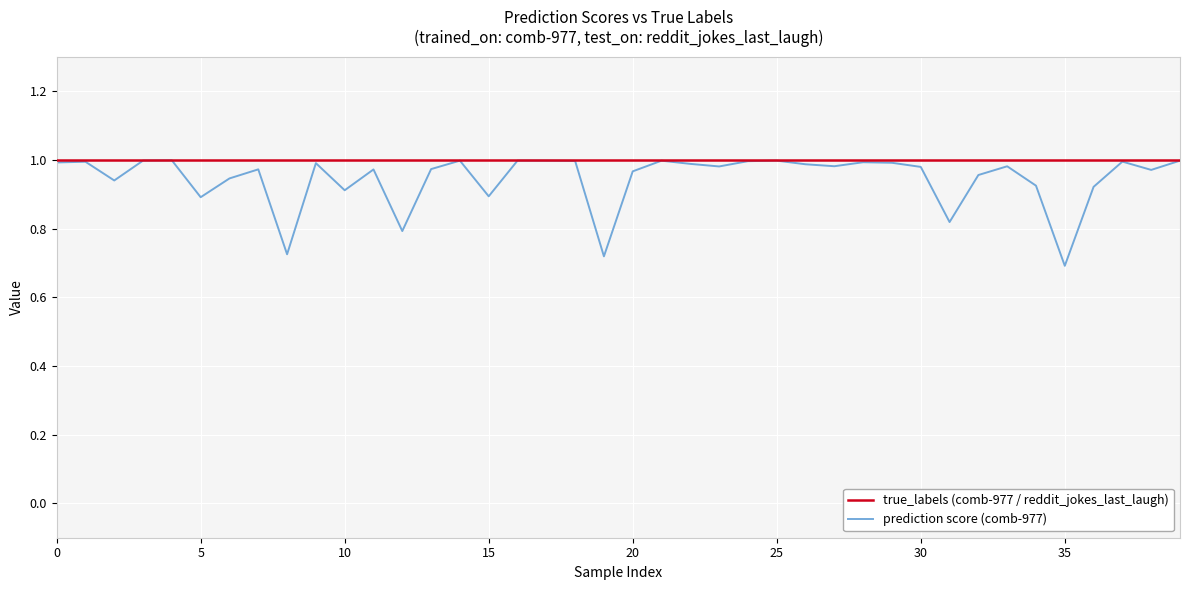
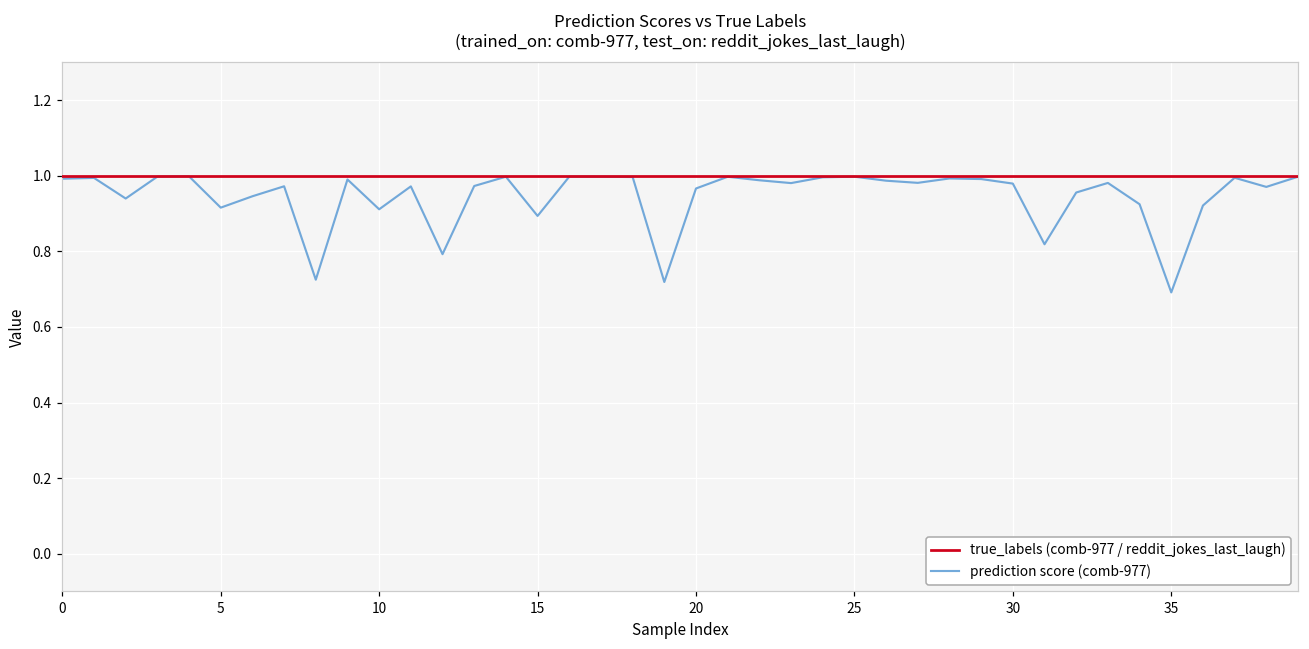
  {
    "true_labels (comb-977 / reddit_jokes_last_laugh)": {
      "0": 1.00,
      "5": 1.00,
      "10": 1.00,
      "15": 1.00,
      "20": 1.00,
      "30": 1.00,
      "35": 1.00
    },
    "prediction score (comb-977)": {
      "0": 0.99,
-     "5": 0.89,
+     "5": 0.92,
      "10": 0.91,
      "15": 0.89,
      "20": 0.97,
      "30": 0.98,
      "35": 0.69
    }
  }
